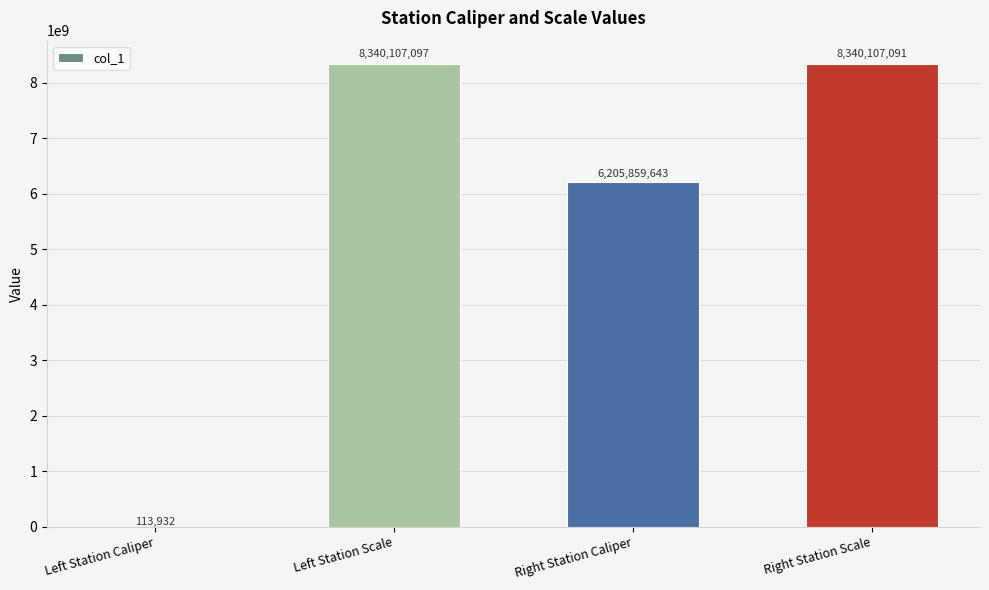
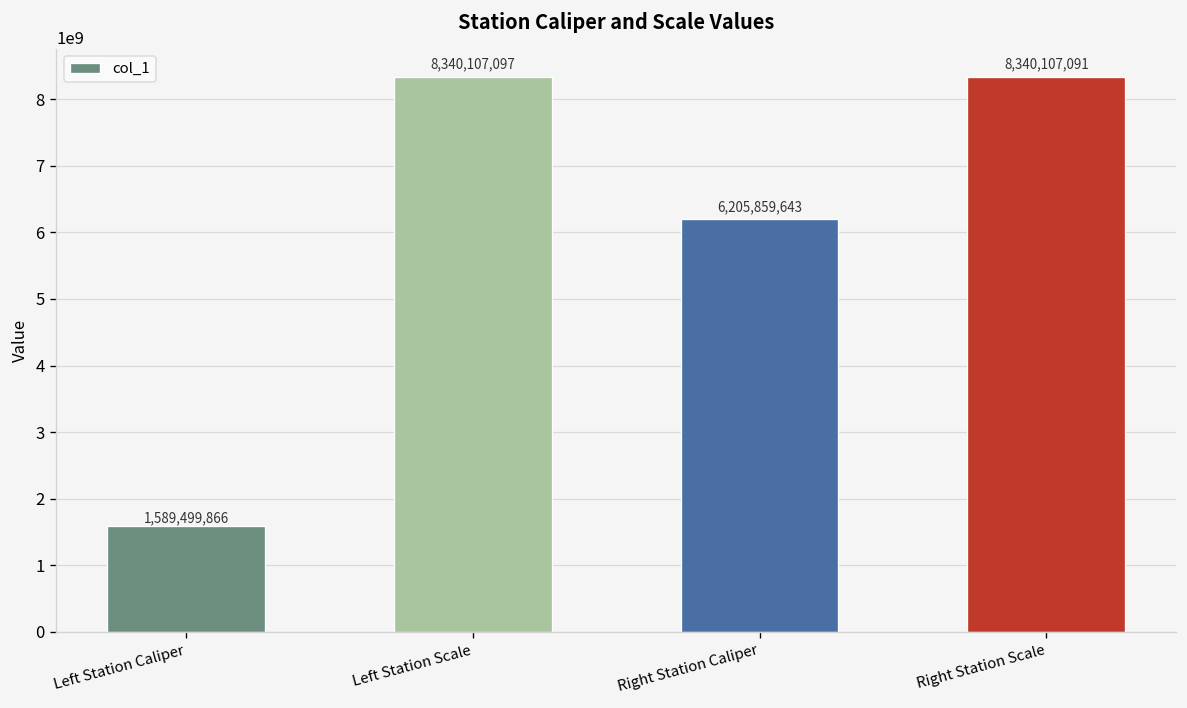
  {
-   "Left Station Caliper": "113,932",
+   "Left Station Caliper": "1,589,499,866",
    "Left Station Scale": "8,340,107,097",
    "Right Station Caliper": "6,205,859,643",
    "Right Station Scale": "8,340,107,091"
  }
